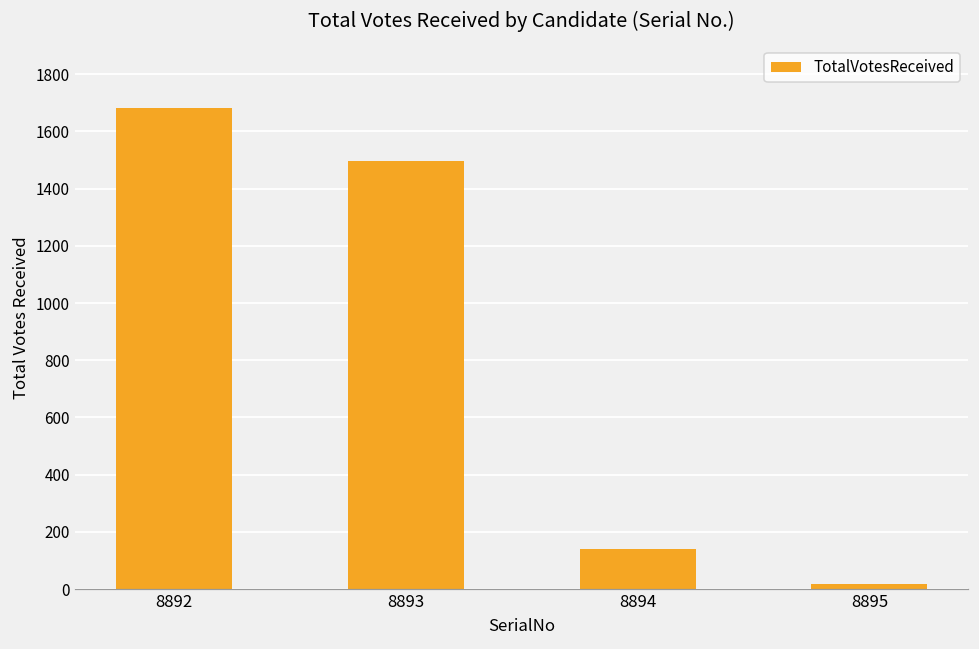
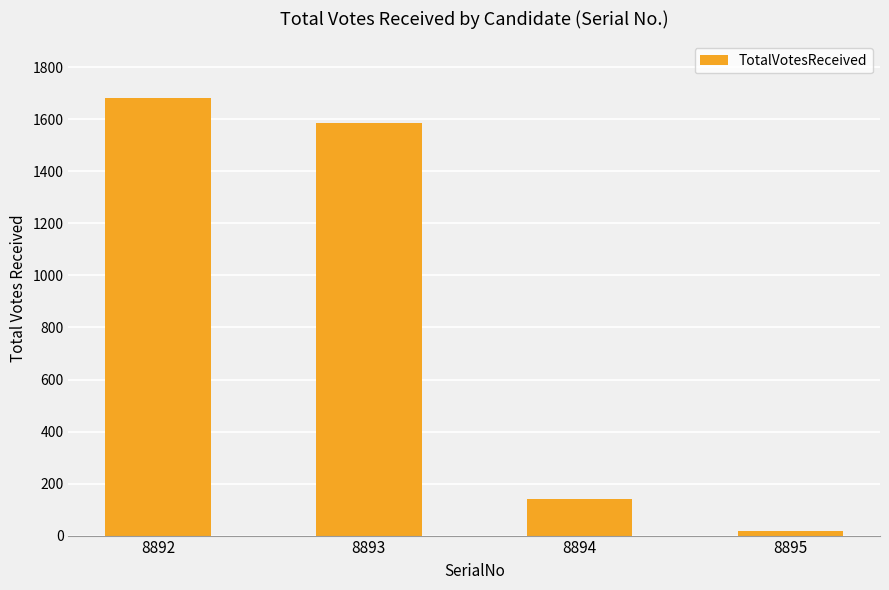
  {
    "8892": 1680,
-   "8893": 1500,
+   "8893": 1590,
    "8894": 140,
    "8895": 20
  }
